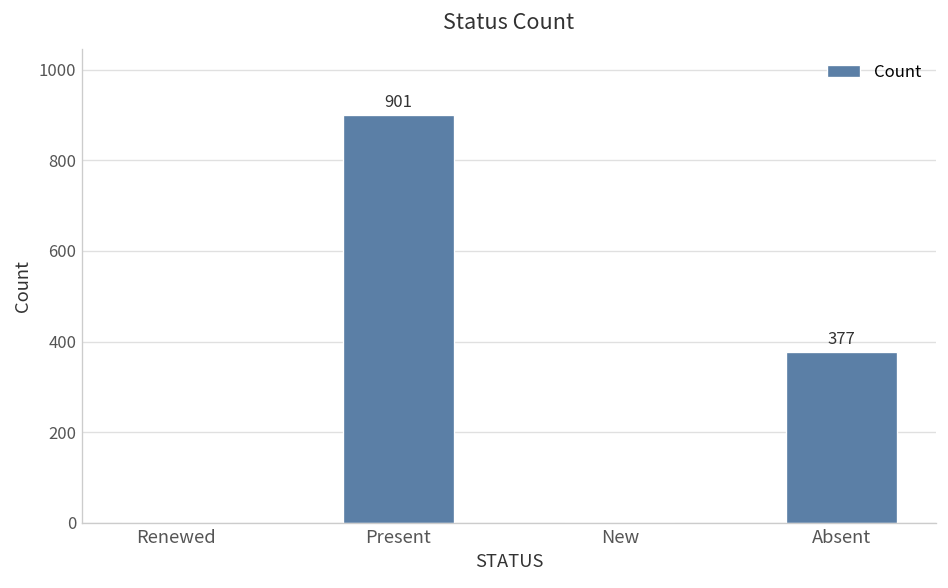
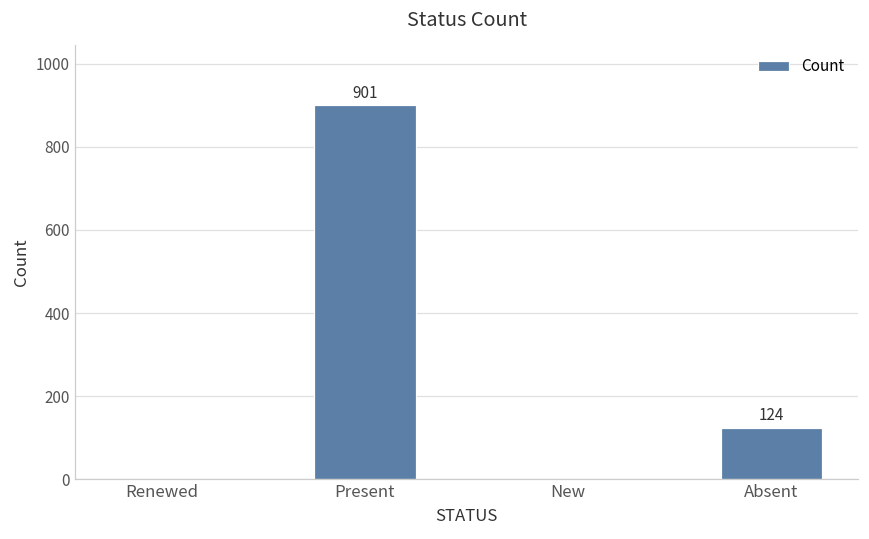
  {
    "Present": 901,
-   "Absent": 377
+   "Absent": 124
  }
